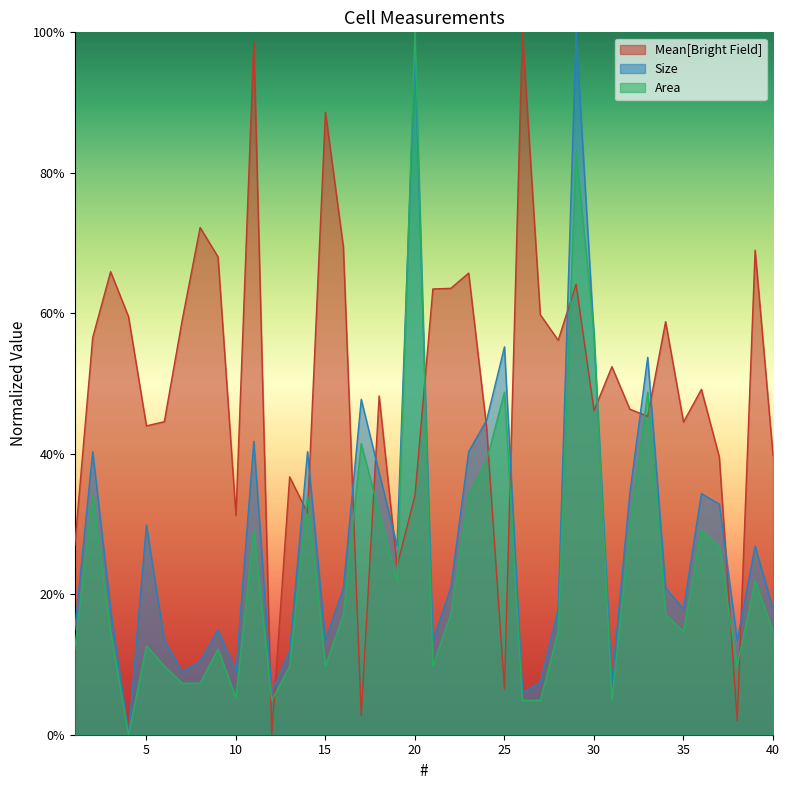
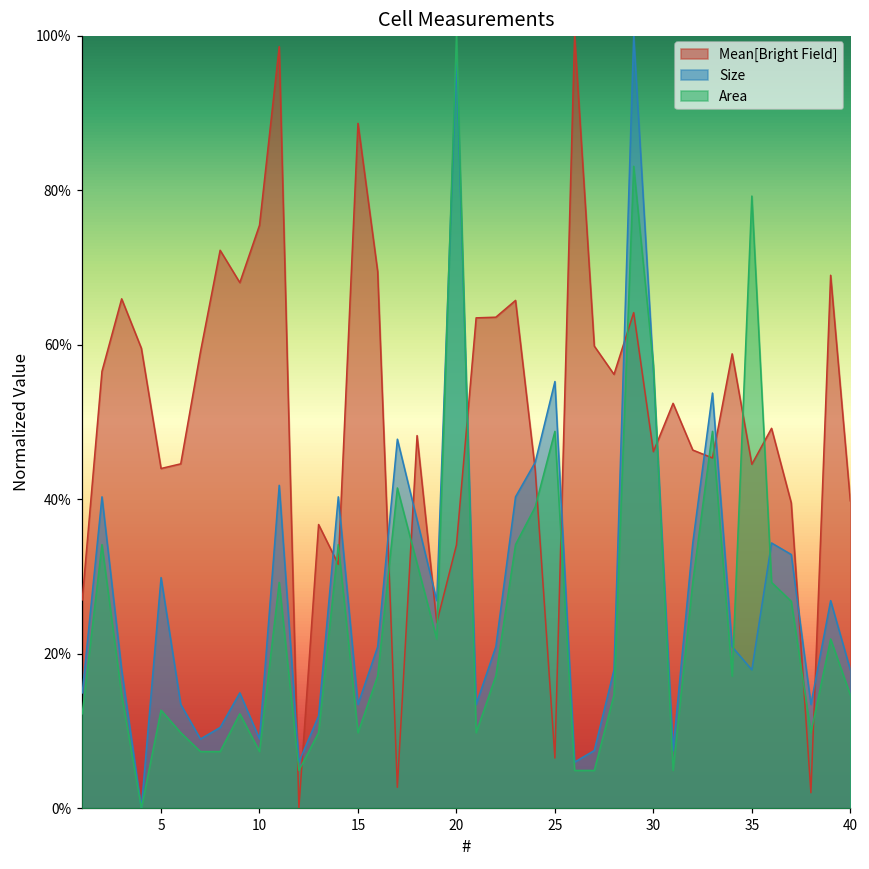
  {
    "Mean[Bright Field]": {
      "5": "44%",
-     "10": "31%",
+     "10": "75%",
      "15": "89%",
      "20": "34%",
      "25": "6%",
      "30": "46%",
      "35": "45%",
      "40": "40%"
    },
    "Size": {
      "5": "30%",
      "10": "9%",
      "15": "13%",
      "20": "97%",
      "25": "55%",
      "30": "57%",
      "35": "18%",
      "40": "18%"
    },
    "Area": {
      "5": "13%",
-     "10": "5%",
+     "10": "7%",
      "15": "10%",
      "20": "100%",
      "25": "49%",
      "30": "57%",
-     "35": "15%",
+     "35": "79%",
      "40": "15%"
    }
  }
